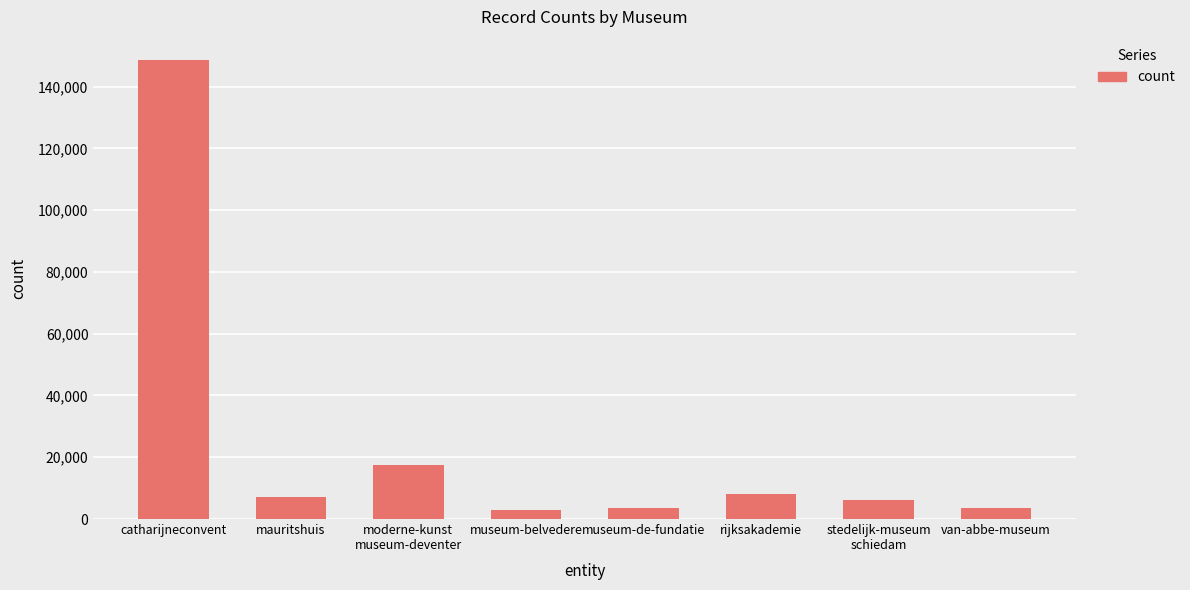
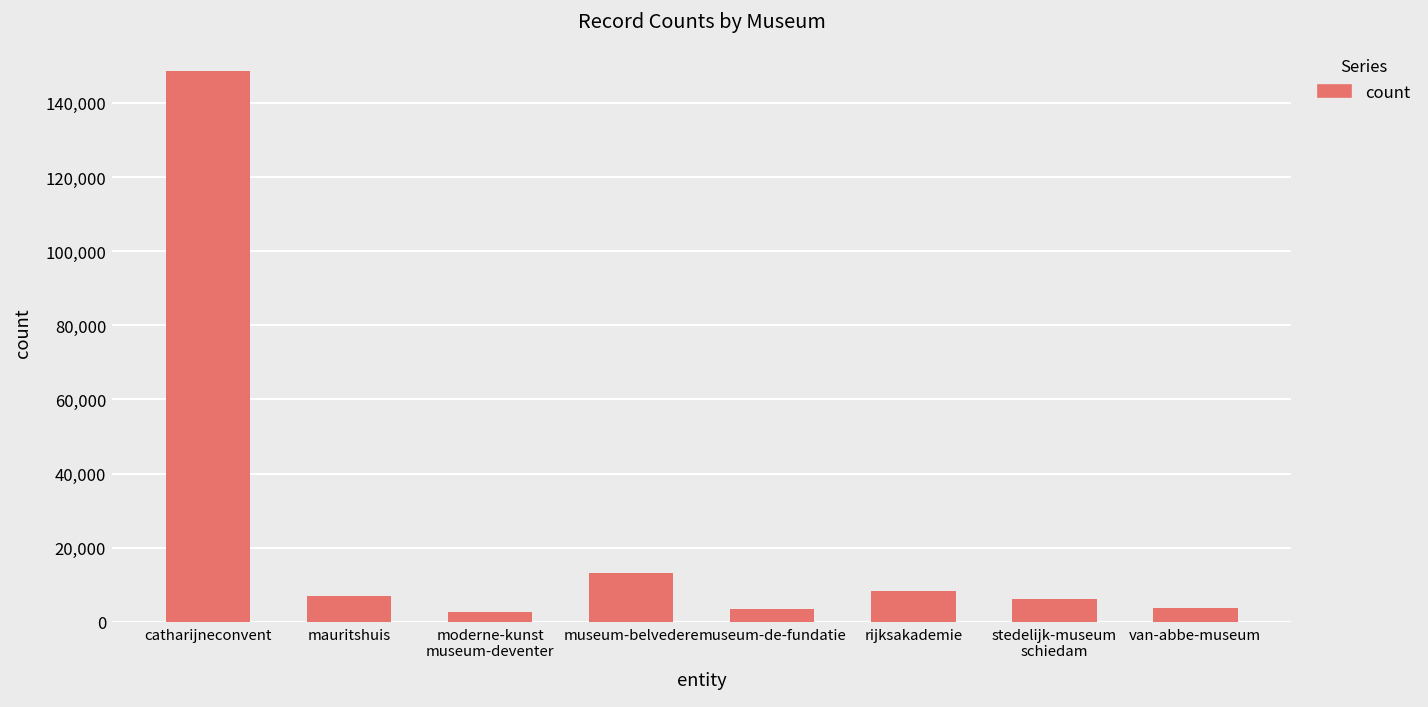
  {
    "catharijneconvent": "149,000",
    "mauritshuis": "7,000",
-   "moderne-kunst museum-deventer": "18,000",
-   "museum-belvedere": "3,000",
+   "moderne-kunst museum-deventer": "3,000",
+   "museum-belvedere": "13,000",
    "museum-de-fundatie": "3,000",
    "rijksakademie": "8,000",
    "stedelijk-museum schiedam": "6,000",
    "van-abbe-museum": "4,000"
  }
